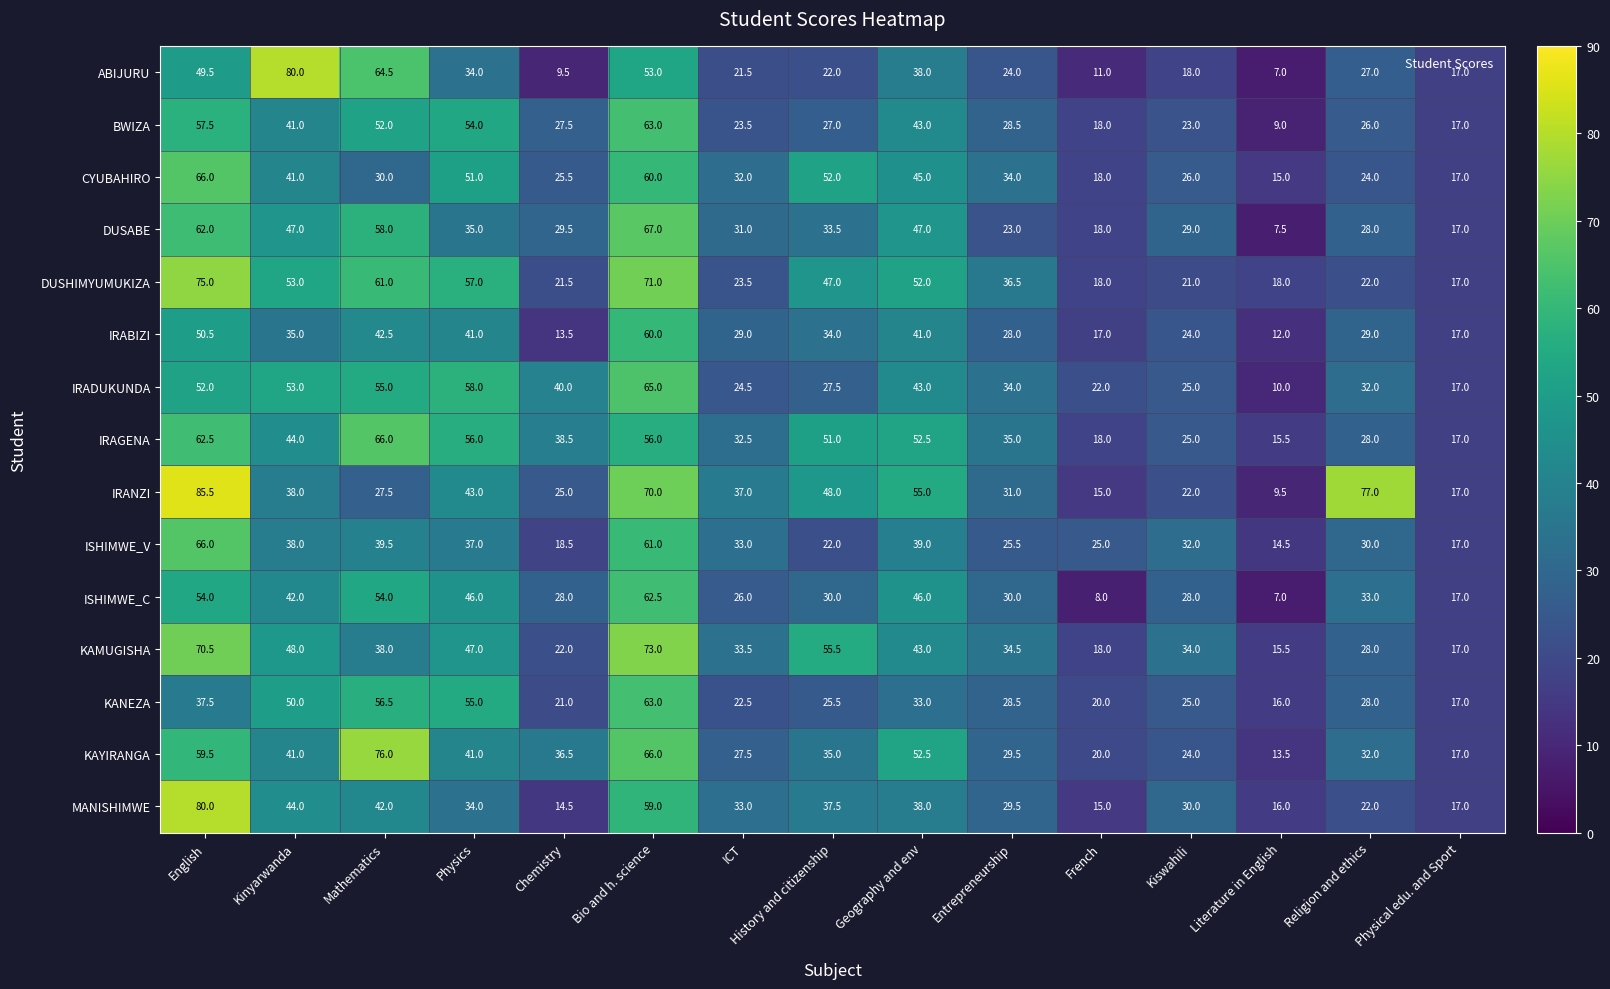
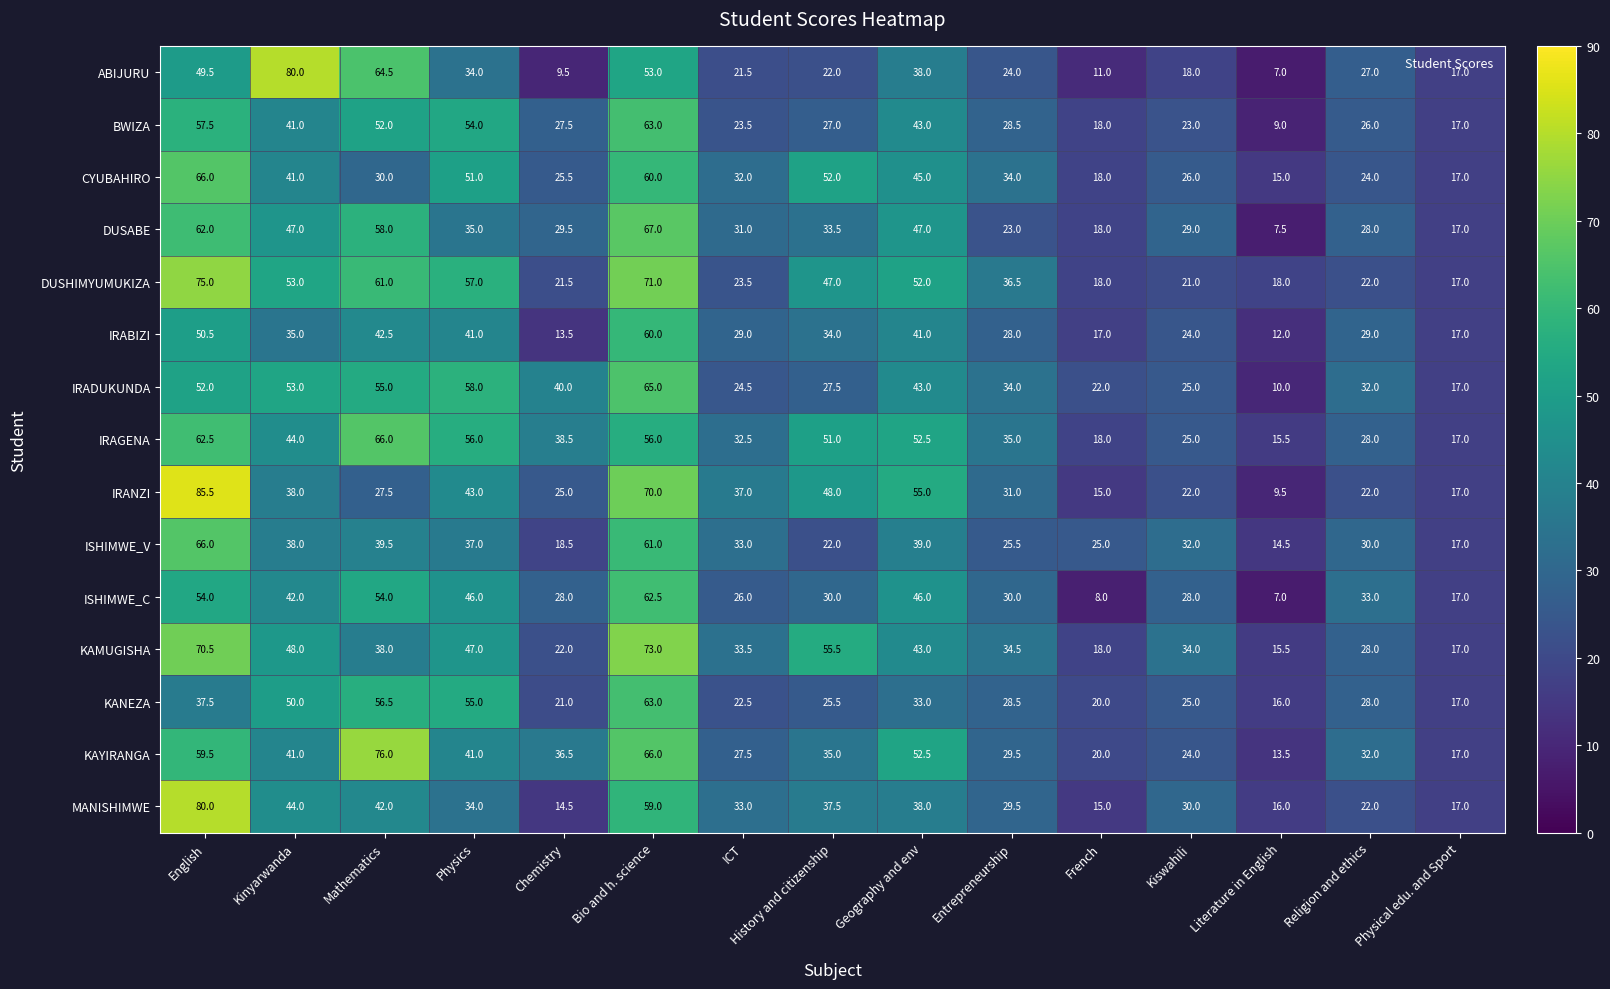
  {
    "IRANZI": {
      "English": 85.5,
      "Kinyarwanda": 38.0,
      "Mathematics": 27.5,
      "Physics": 43.0,
      "Chemistry": 25.0,
      "Bio and h. science": 70.0,
      "ICT": 37.0,
      "History and citizenship": 48.0,
      "Geography and env": 55.0,
      "Entrepreneurship": 31.0,
      "French": 15.0,
      "Kiswahili": 22.0,
      "Literature in English": 9.5,
-     "Religion and ethics": 77.0,
+     "Religion and ethics": 22.0,
      "Physical edu. and Sport": 17.0
    }
  }
